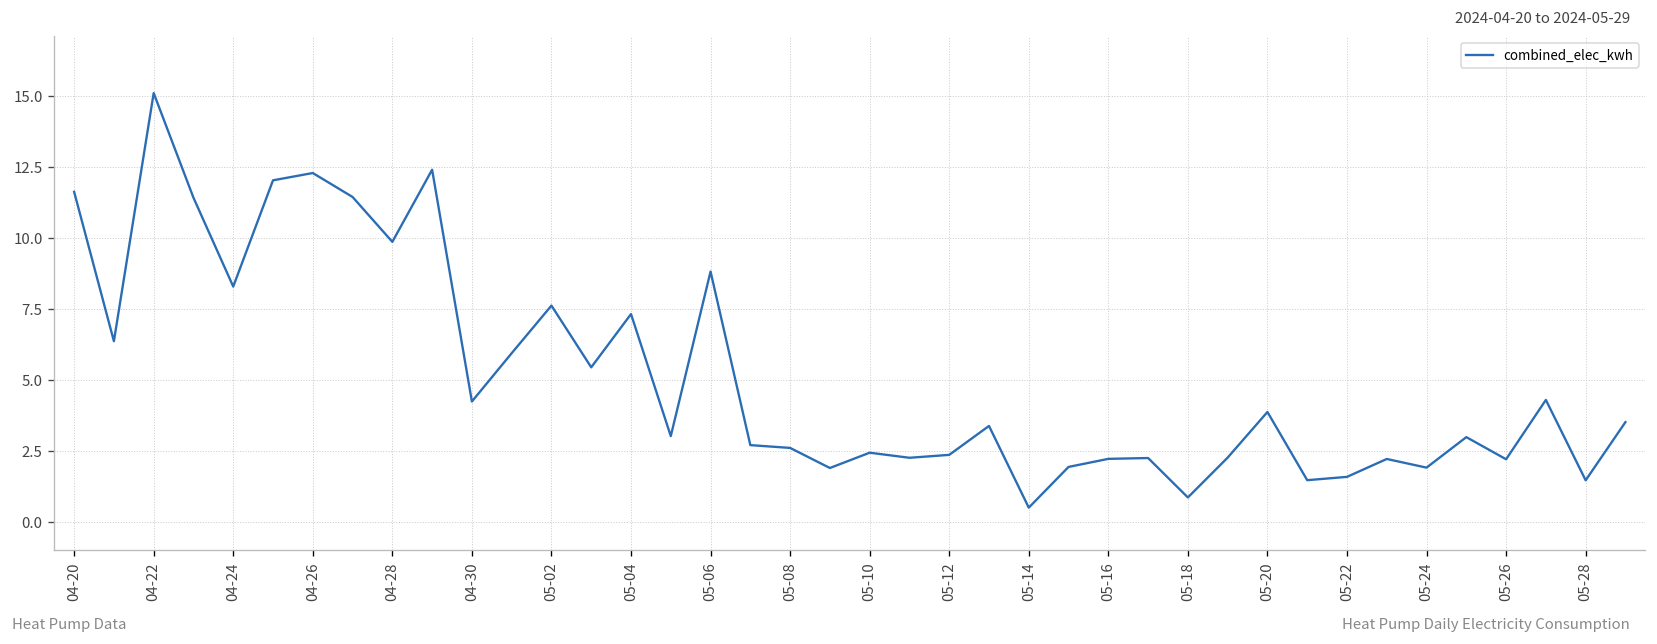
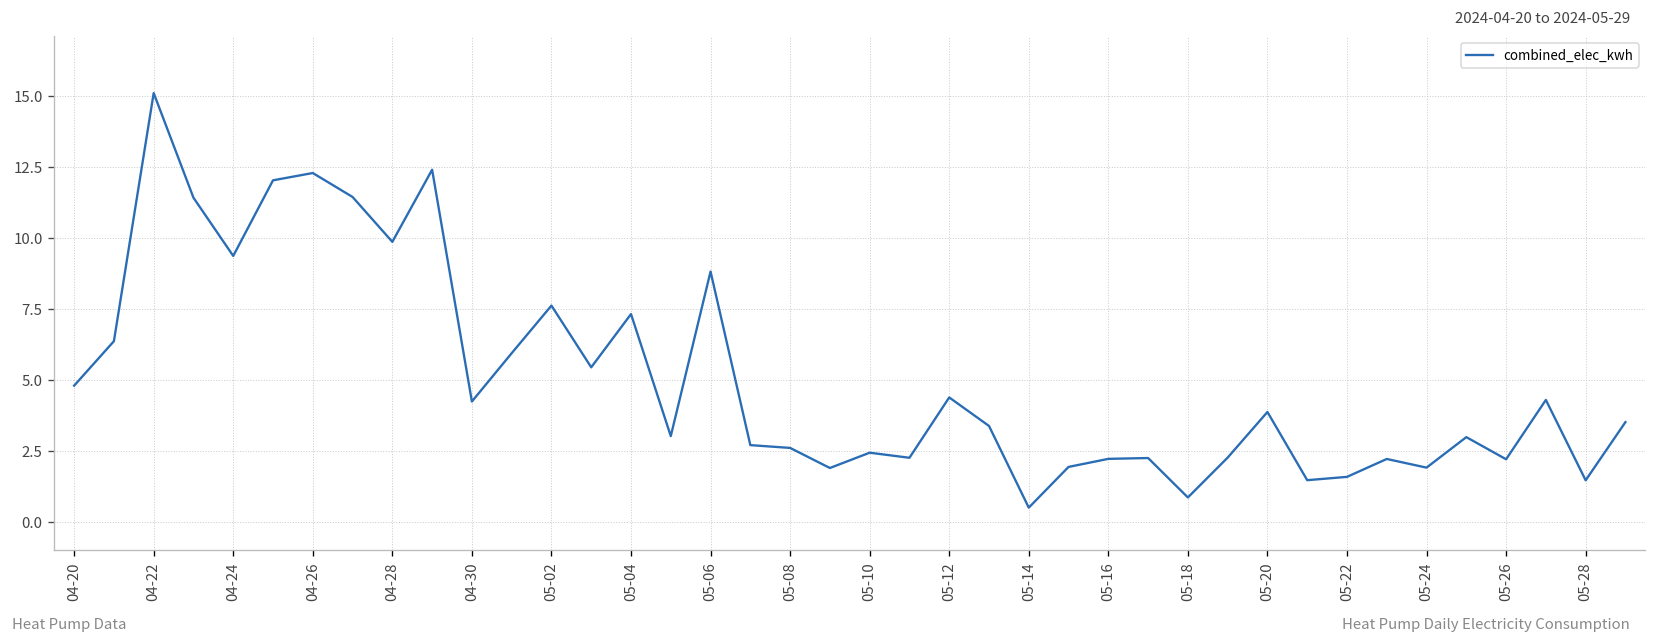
  {
-   "04-20": 11.6,
+   "04-20": 4.8,
    "04-22": 15.1,
-   "04-24": 8.3,
+   "04-24": 9.4,
    "04-26": 12.3,
    "04-28": 9.9,
    "04-30": 4.3,
    "05-02": 7.6,
    "05-04": 7.3,
    "05-06": 8.8,
    "05-08": 2.6,
    "05-10": 2.5,
-   "05-12": 2.4,
+   "05-12": 4.4,
    "05-14": 0.5,
    "05-16": 2.2,
    "05-18": 0.9,
    "05-20": 3.9,
    "05-22": 1.6,
    "05-24": 1.9,
    "05-26": 2.2,
    "05-28": 1.5
  }
